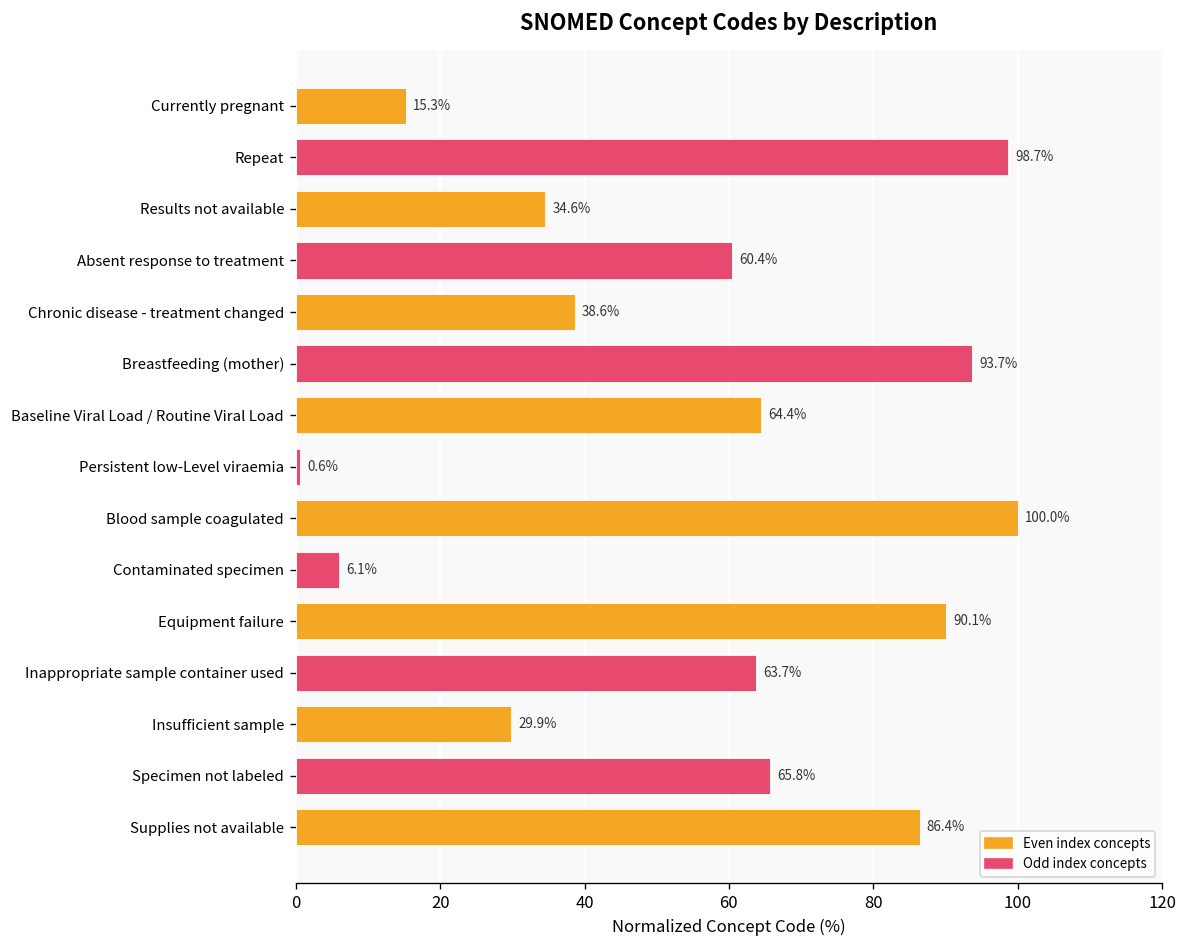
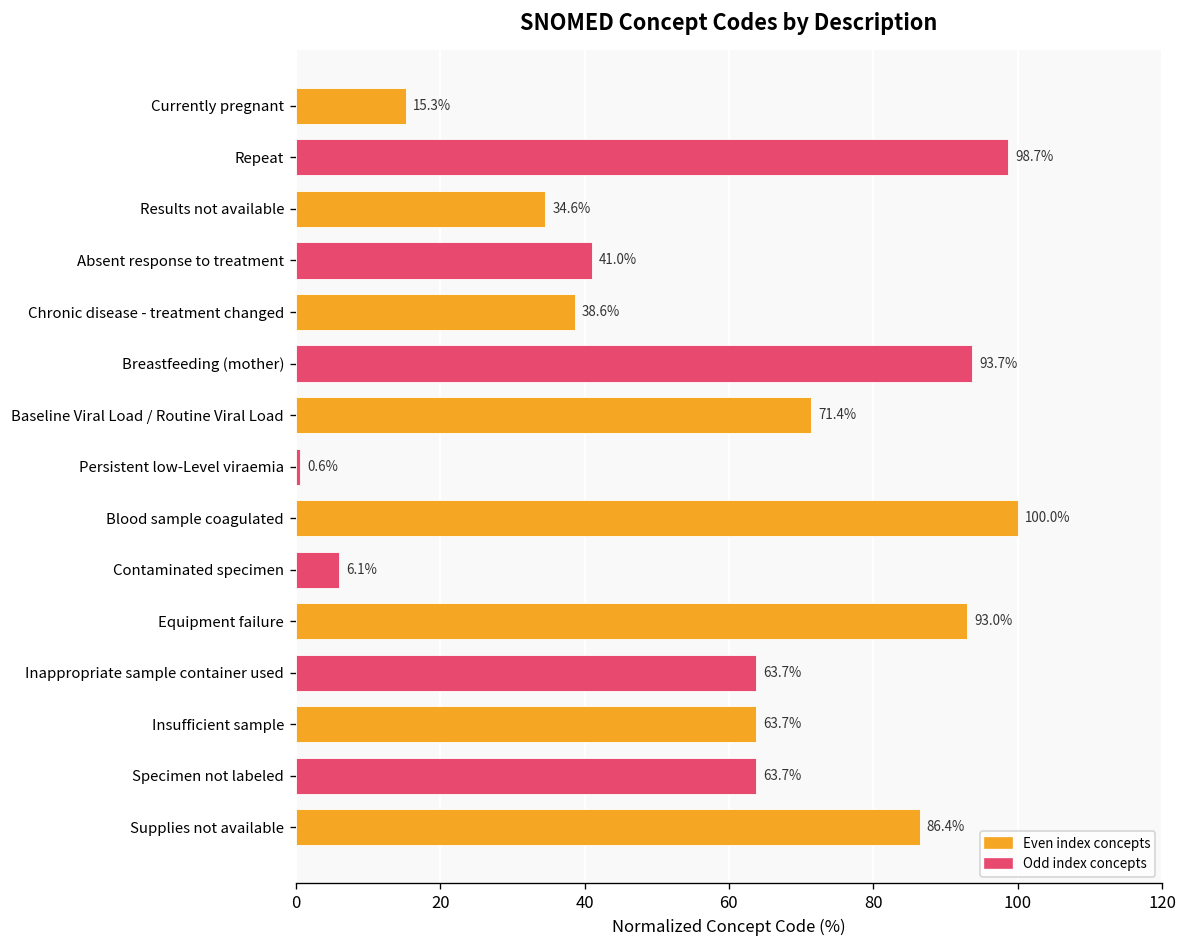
  {
    "Currently pregnant": "15.3%",
    "Repeat": "98.7%",
    "Results not available": "34.6%",
-   "Absent response to treatment": "60.4%",
+   "Absent response to treatment": "41.0%",
    "Chronic disease - treatment changed": "38.6%",
    "Breastfeeding (mother)": "93.7%",
-   "Baseline Viral Load / Routine Viral Load": "64.4%",
+   "Baseline Viral Load / Routine Viral Load": "71.4%",
    "Persistent low-Level viraemia": "0.6%",
    "Blood sample coagulated": "100.0%",
    "Contaminated specimen": "6.1%",
-   "Equipment failure": "90.1%",
+   "Equipment failure": "93.0%",
    "Inappropriate sample container used": "63.7%",
-   "Insufficient sample": "29.9%",
-   "Specimen not labeled": "65.8%",
+   "Insufficient sample": "63.7%",
+   "Specimen not labeled": "63.7%",
    "Supplies not available": "86.4%"
  }
